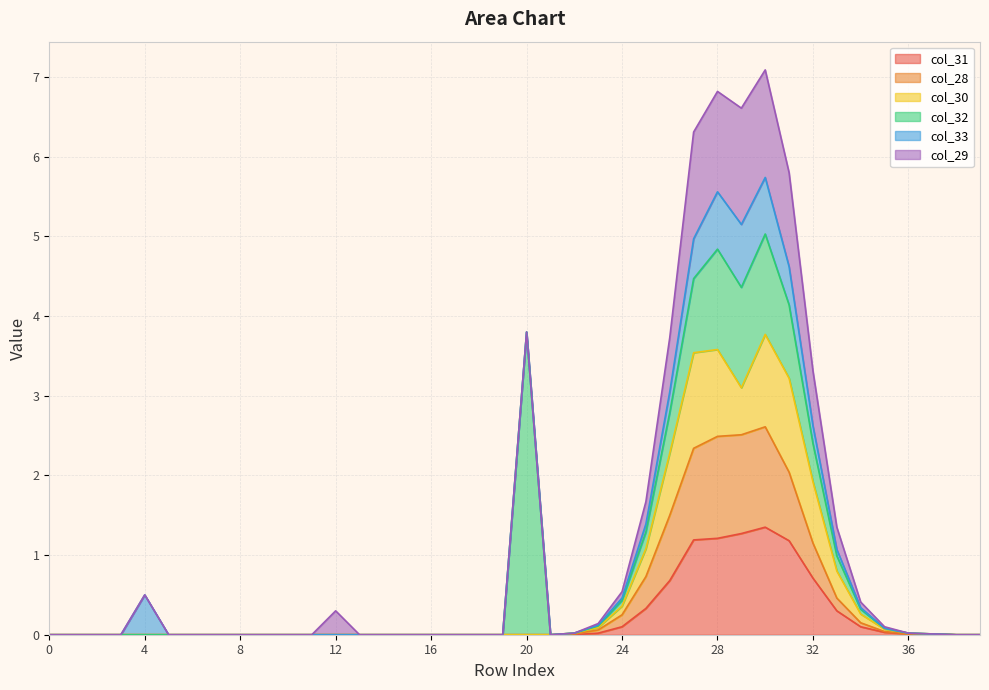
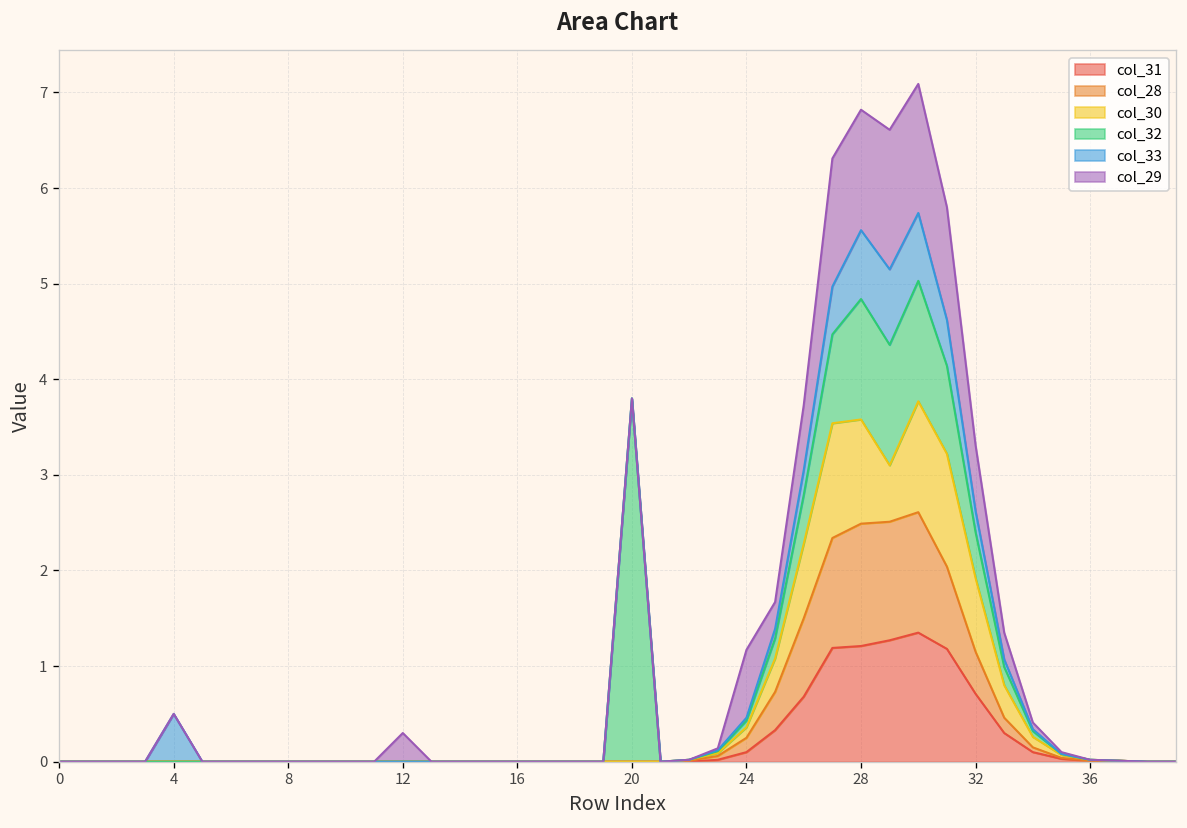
  {
    "col_32": {
      "28": 1.3,
      "32": 0.5
    },
    "col_33": {
      "28": 0.7,
      "32": 0.2
    },
    "col_29": {
      "12": 0.3,
-     "24": 0.1,
+     "24": 0.7,
      "28": 1.3,
      "32": 0.7
    }
  }
